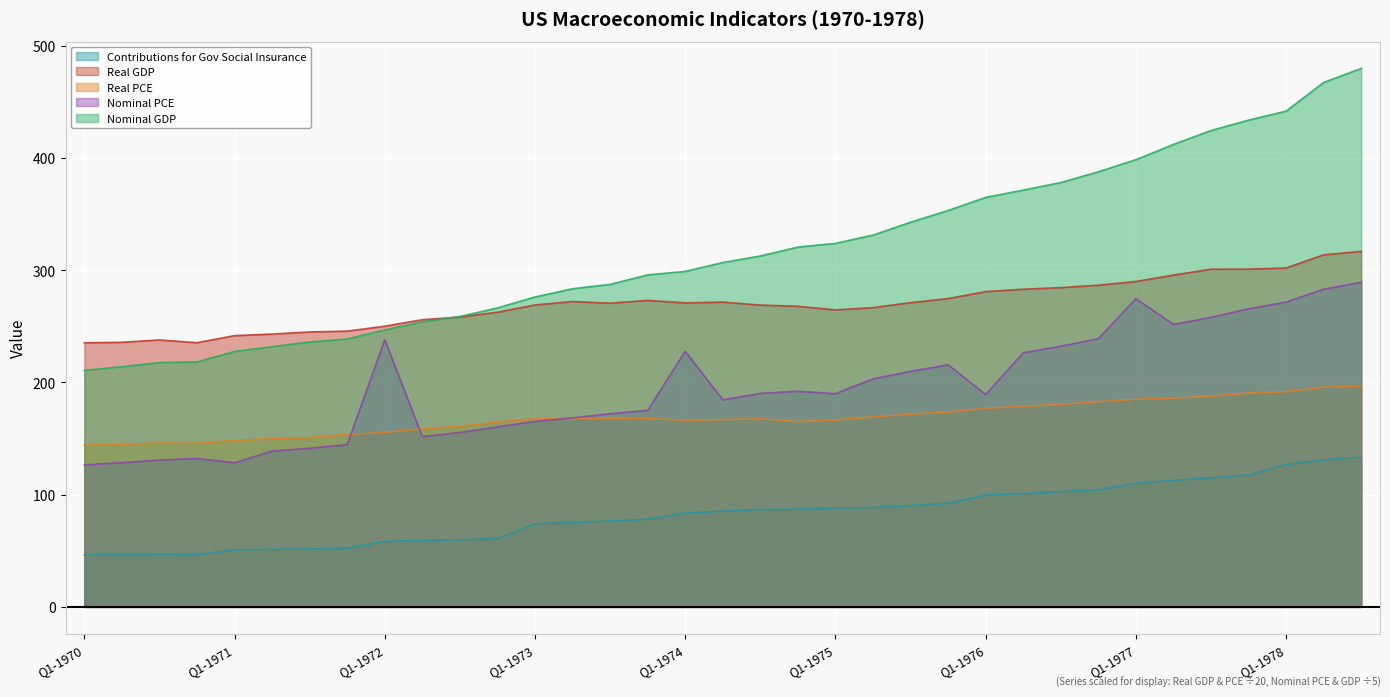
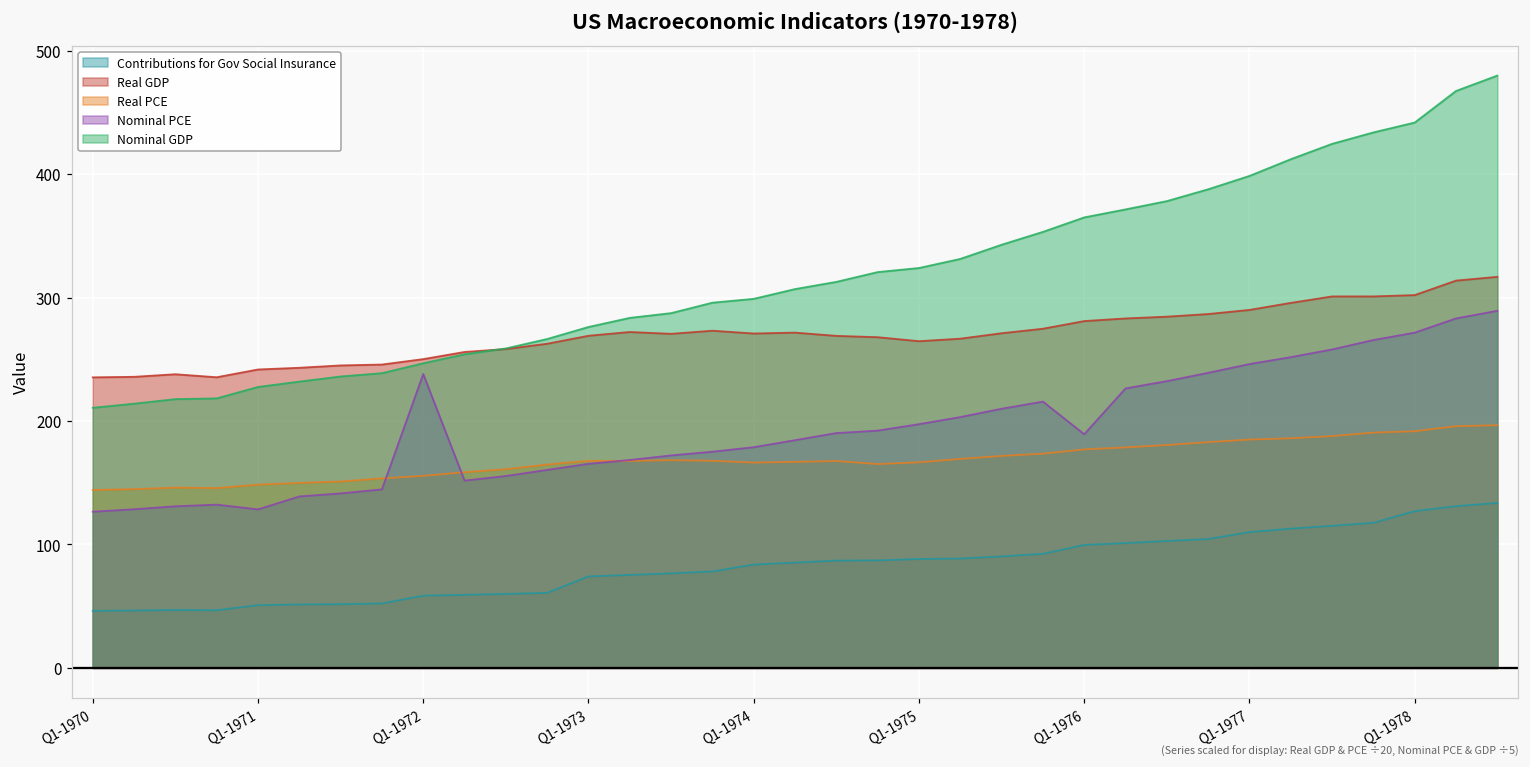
  {
    "Nominal PCE": {
      "Q1-1970": 127,
      "Q1-1971": 128,
      "Q1-1972": 238,
      "Q1-1973": 165,
-     "Q1-1974": 228,
-     "Q1-1975": 190,
+     "Q1-1974": 179,
+     "Q1-1975": 197,
      "Q1-1976": 189,
-     "Q1-1977": 275,
+     "Q1-1977": 246,
      "Q1-1978": 272
    }
  }
